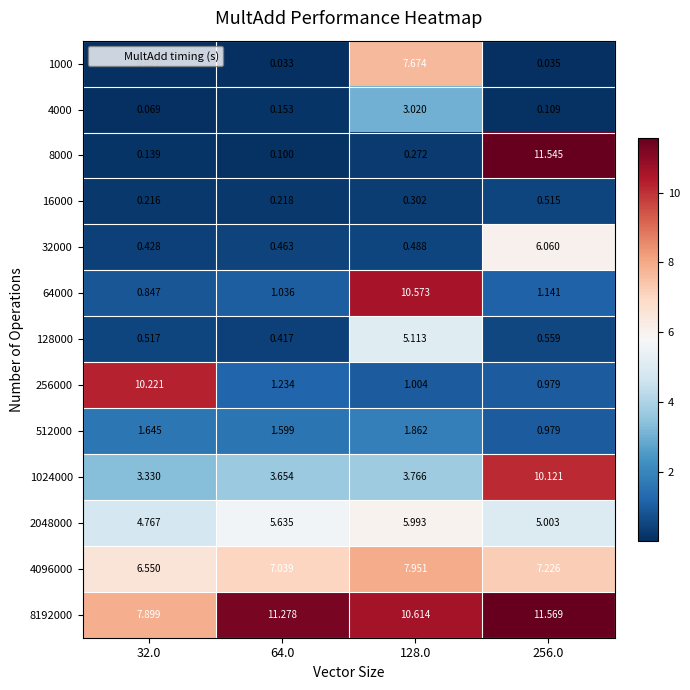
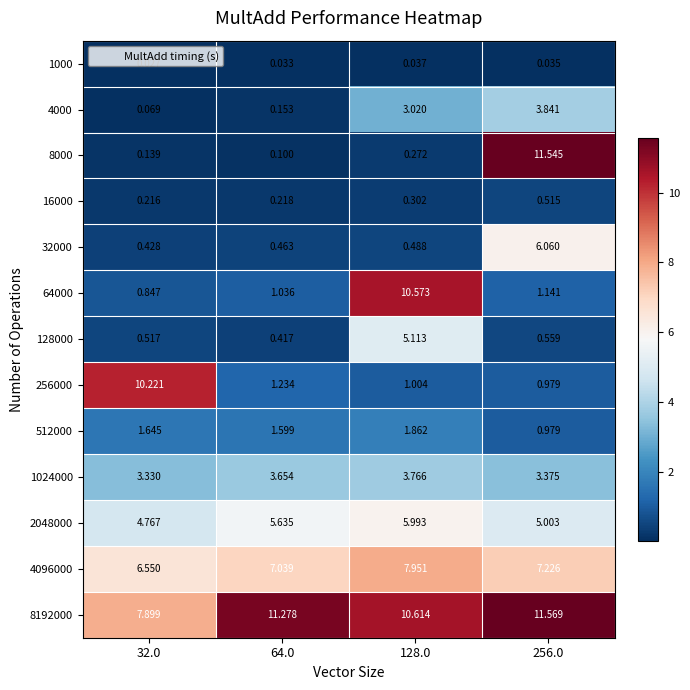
  {
    "1000": {
      "64.0": 0.033,
-     "128.0": 7.674,
+     "128.0": 0.037,
      "256.0": 0.035
    },
    "4000": {
      "32.0": 0.069,
      "64.0": 0.153,
      "128.0": 3.020,
-     "256.0": 0.109
+     "256.0": 3.841
    },
    "8000": {
      "32.0": 0.139,
      "64.0": 0.100,
      "128.0": 0.272,
      "256.0": 11.545
    },
    "16000": {
      "32.0": 0.216,
      "64.0": 0.218,
      "128.0": 0.302,
      "256.0": 0.515
    },
    "32000": {
      "32.0": 0.428,
      "64.0": 0.463,
      "128.0": 0.488,
      "256.0": 6.060
    },
    "64000": {
      "32.0": 0.847,
      "64.0": 1.036,
      "128.0": 10.573,
      "256.0": 1.141
    },
    "128000": {
      "32.0": 0.517,
      "64.0": 0.417,
      "128.0": 5.113,
      "256.0": 0.559
    },
    "256000": {
      "32.0": 10.221,
      "64.0": 1.234,
      "128.0": 1.004,
      "256.0": 0.979
    },
    "512000": {
      "32.0": 1.645,
      "64.0": 1.599,
      "128.0": 1.862,
      "256.0": 0.979
    },
    "1024000": {
      "32.0": 3.330,
      "64.0": 3.654,
      "128.0": 3.766,
-     "256.0": 10.121
+     "256.0": 3.375
    },
    "2048000": {
      "32.0": 4.767,
      "64.0": 5.635,
      "128.0": 5.993,
      "256.0": 5.003
    },
    "4096000": {
      "32.0": 6.550,
      "64.0": 7.039,
      "128.0": 7.951,
      "256.0": 7.226
    },
    "8192000": {
      "32.0": 7.899,
      "64.0": 11.278,
      "128.0": 10.614,
      "256.0": 11.569
    }
  }
